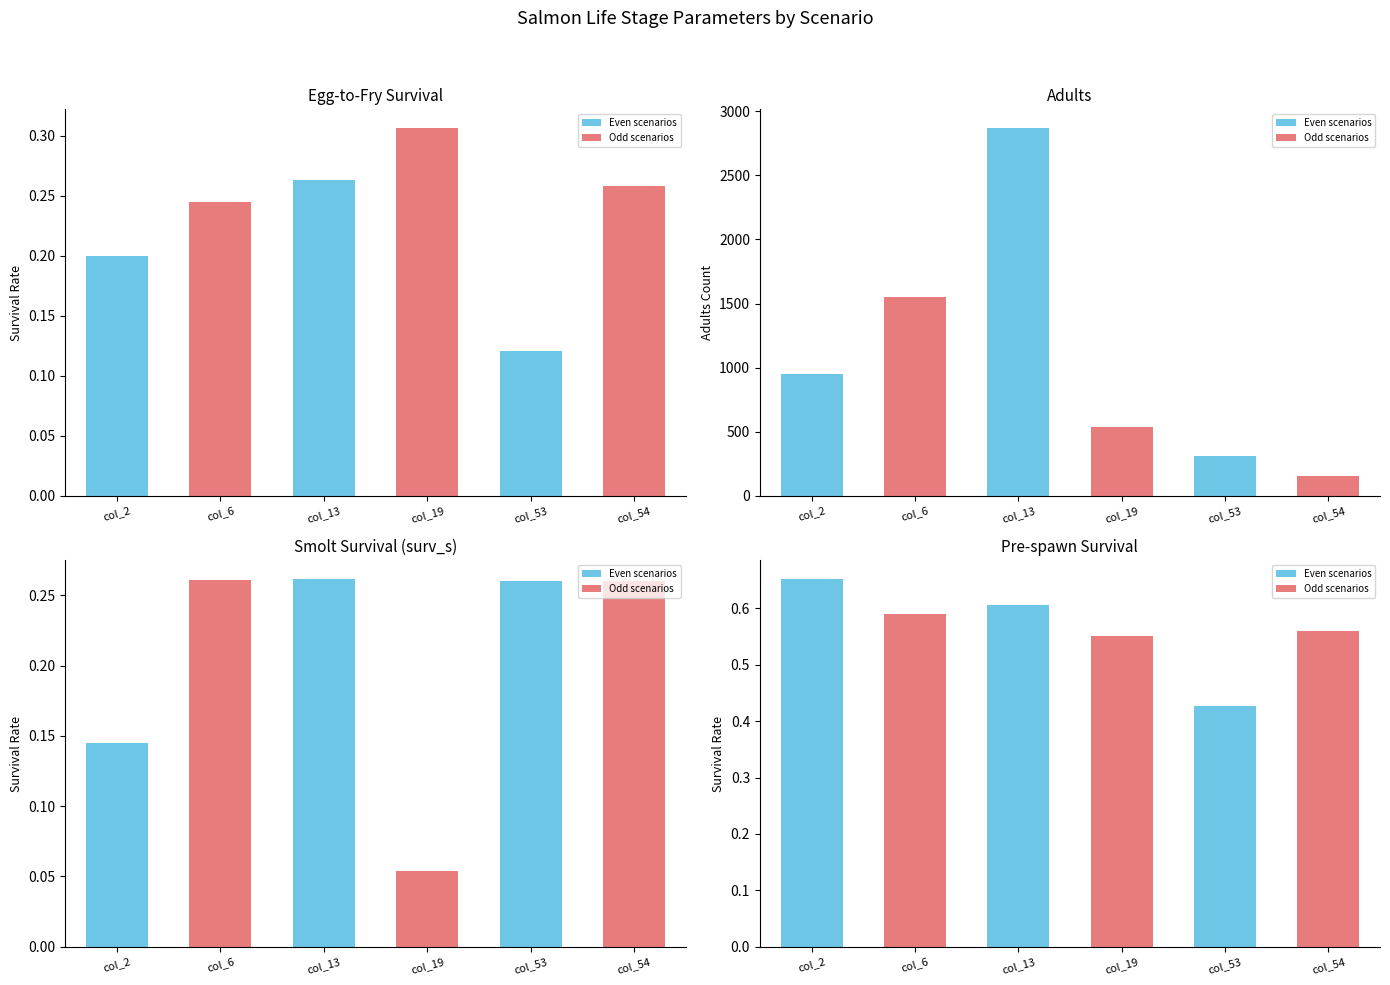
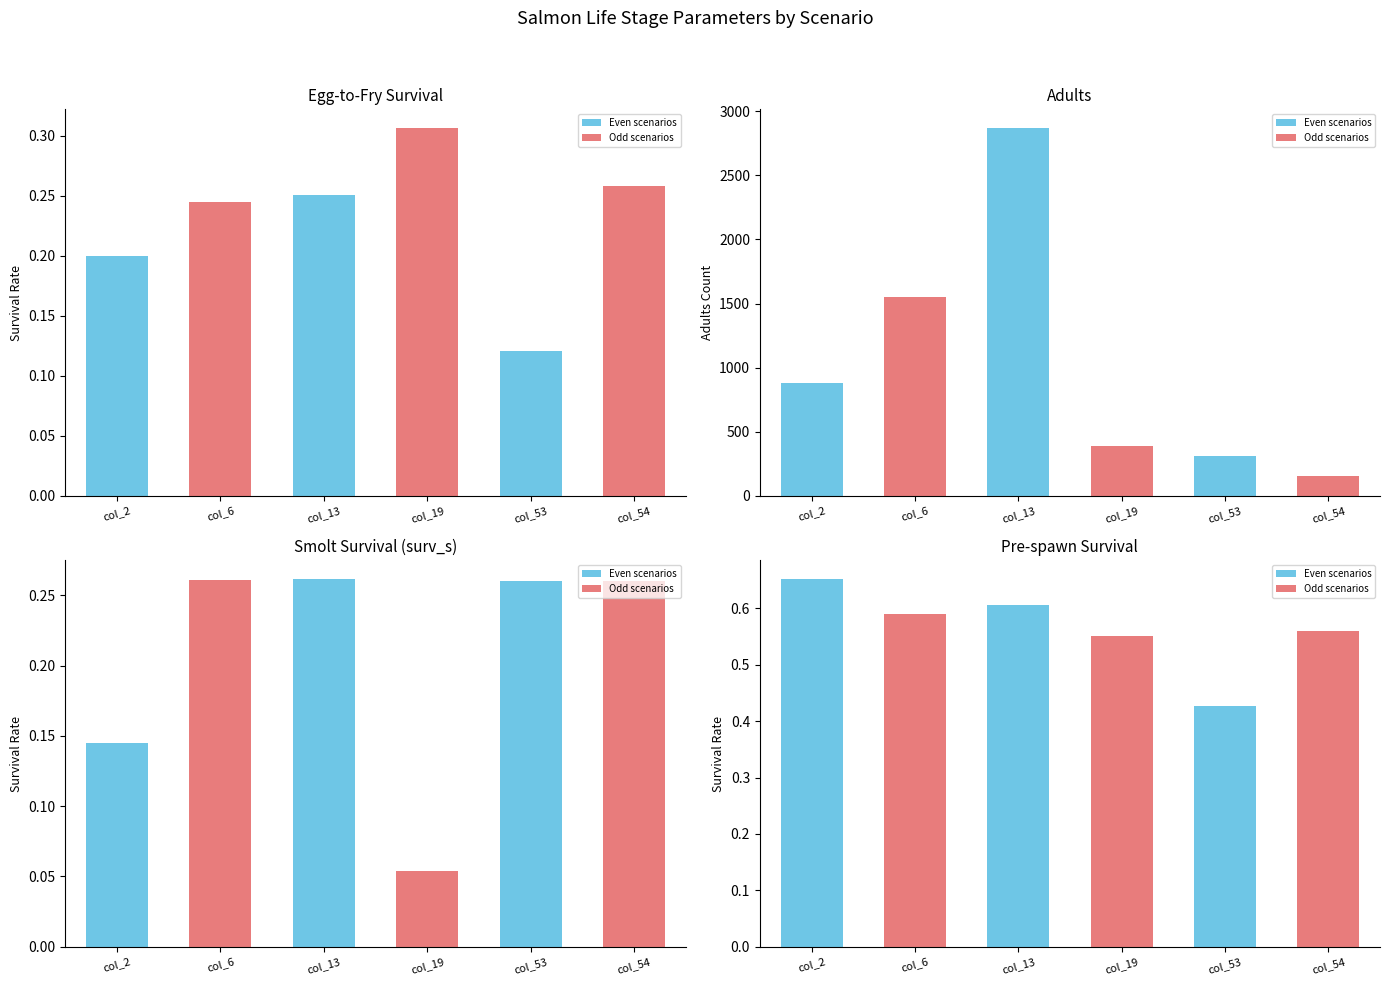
  {
    "Egg-to-Fry Survival": {
      "col_2": 0.199,
      "col_6": 0.245,
-     "col_13": 0.263,
+     "col_13": 0.251,
      "col_19": 0.306,
      "col_53": 0.121,
      "col_54": 0.258
    },
    "Adults": {
-     "col_2": 950,
+     "col_2": 880,
      "col_6": 1550,
      "col_13": 2870,
-     "col_19": 540,
+     "col_19": 380,
      "col_53": 310,
      "col_54": 150
    },
    "Smolt Survival (surv_s)": {
      "col_2": 0.145,
      "col_6": 0.261,
      "col_13": 0.262,
      "col_19": 0.054,
      "col_53": 0.260
    },
    "Pre-spawn Survival": {
      "col_2": 0.65,
      "col_6": 0.59,
      "col_13": 0.61,
      "col_19": 0.55,
      "col_53": 0.43,
      "col_54": 0.56
    }
  }
